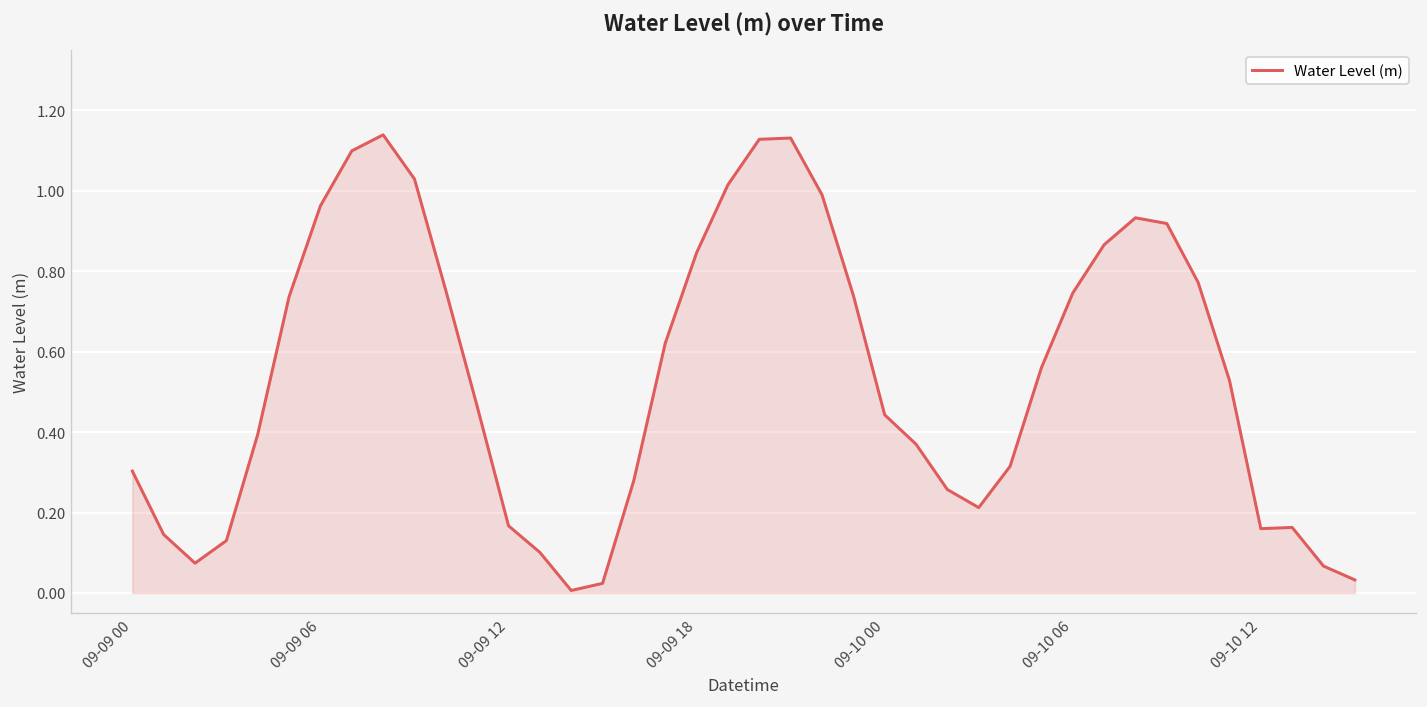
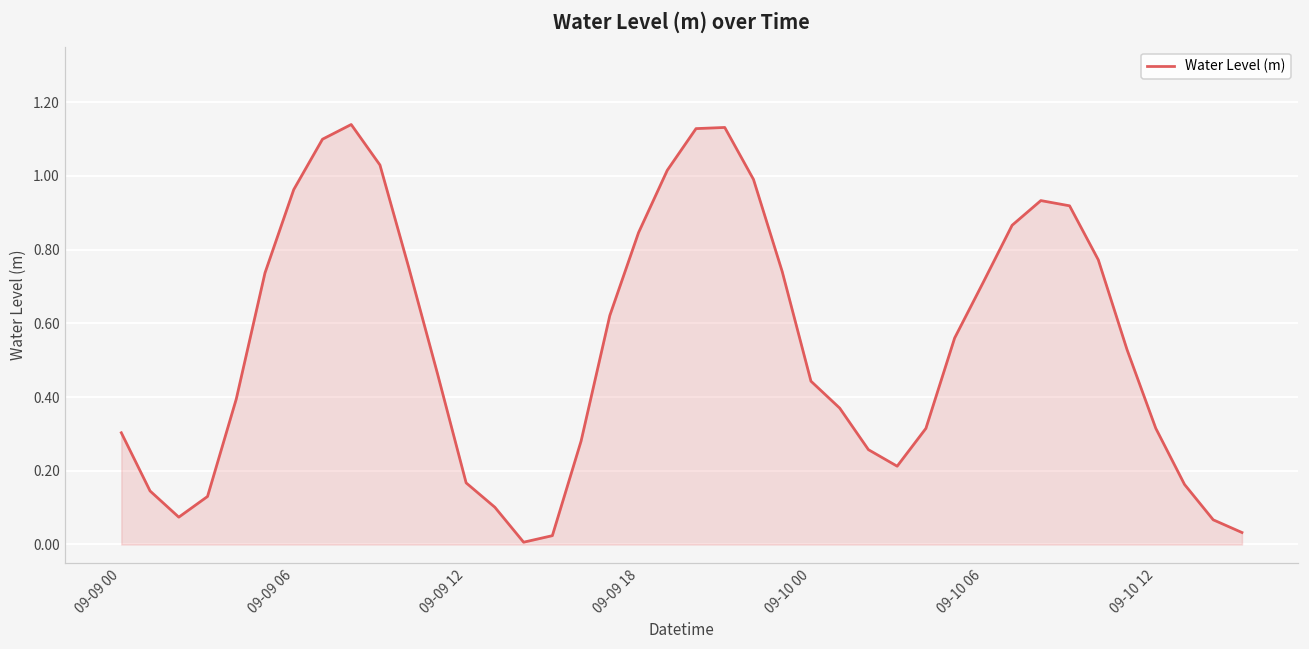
  {
    "09-09 00": 0.30,
    "09-09 06": 0.96,
    "09-09 12": 0.17,
    "09-09 18": 0.85,
    "09-10 00": 0.44,
-   "09-10 06": 0.75,
-   "09-10 12": 0.16
+   "09-10 06": 0.71,
+   "09-10 12": 0.32
  }
